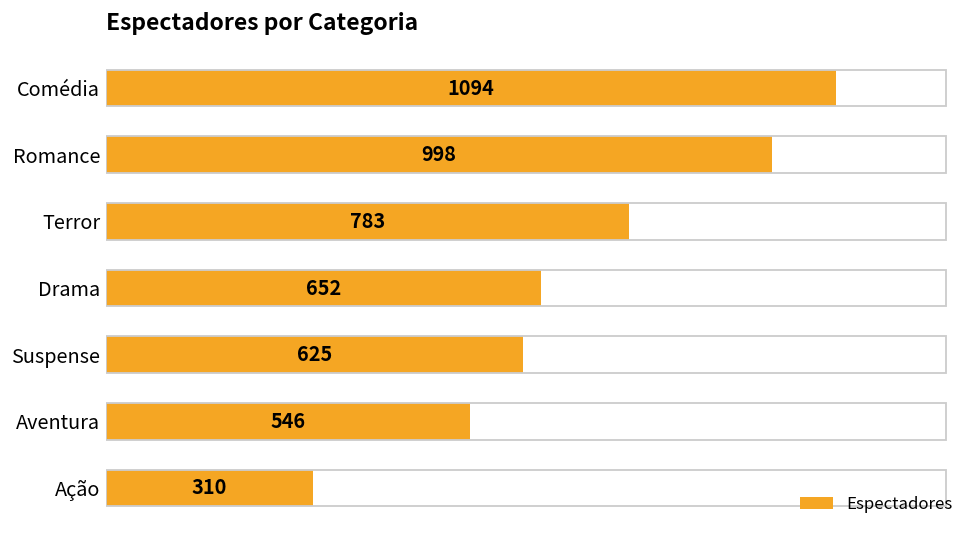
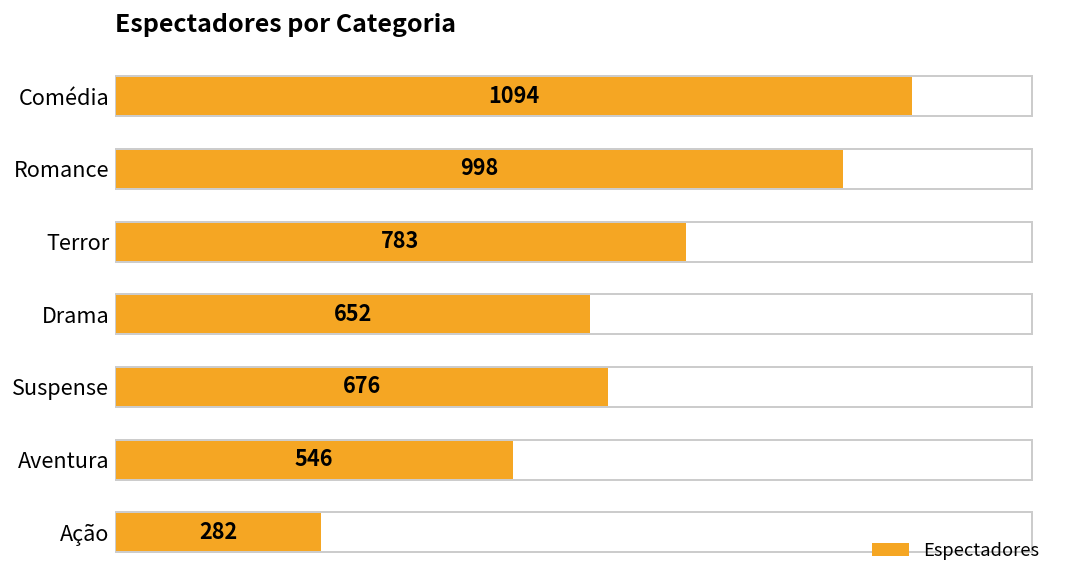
  {
    "Comédia": 1094,
    "Romance": 998,
    "Terror": 783,
    "Drama": 652,
-   "Suspense": 625,
+   "Suspense": 676,
    "Aventura": 546,
-   "Ação": 310
+   "Ação": 282
  }
